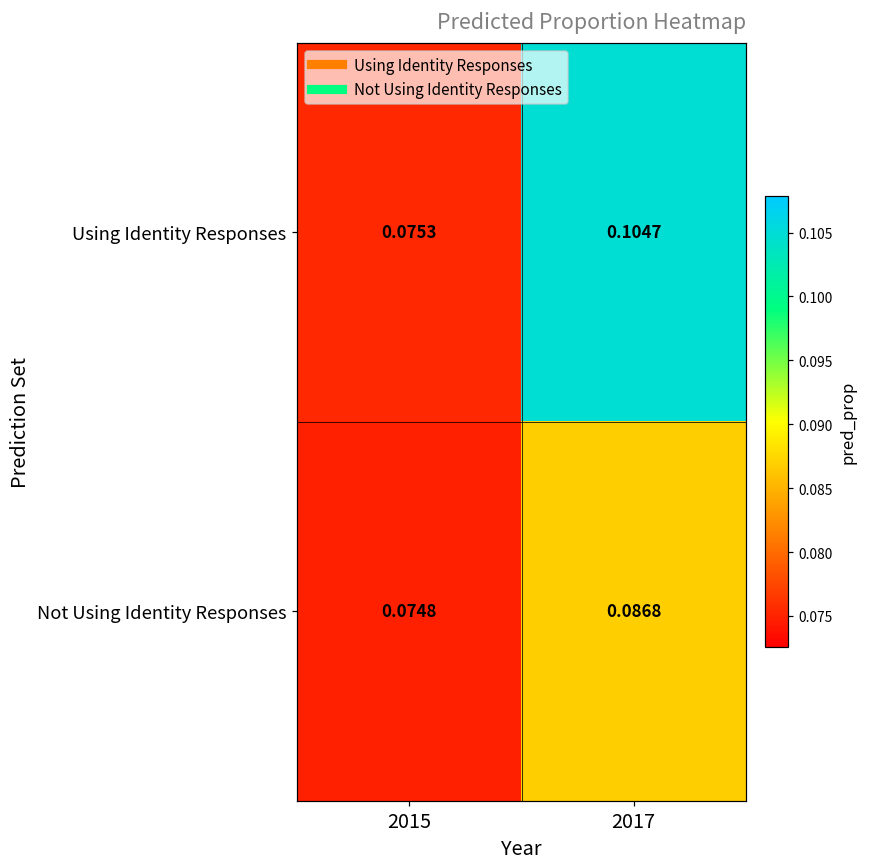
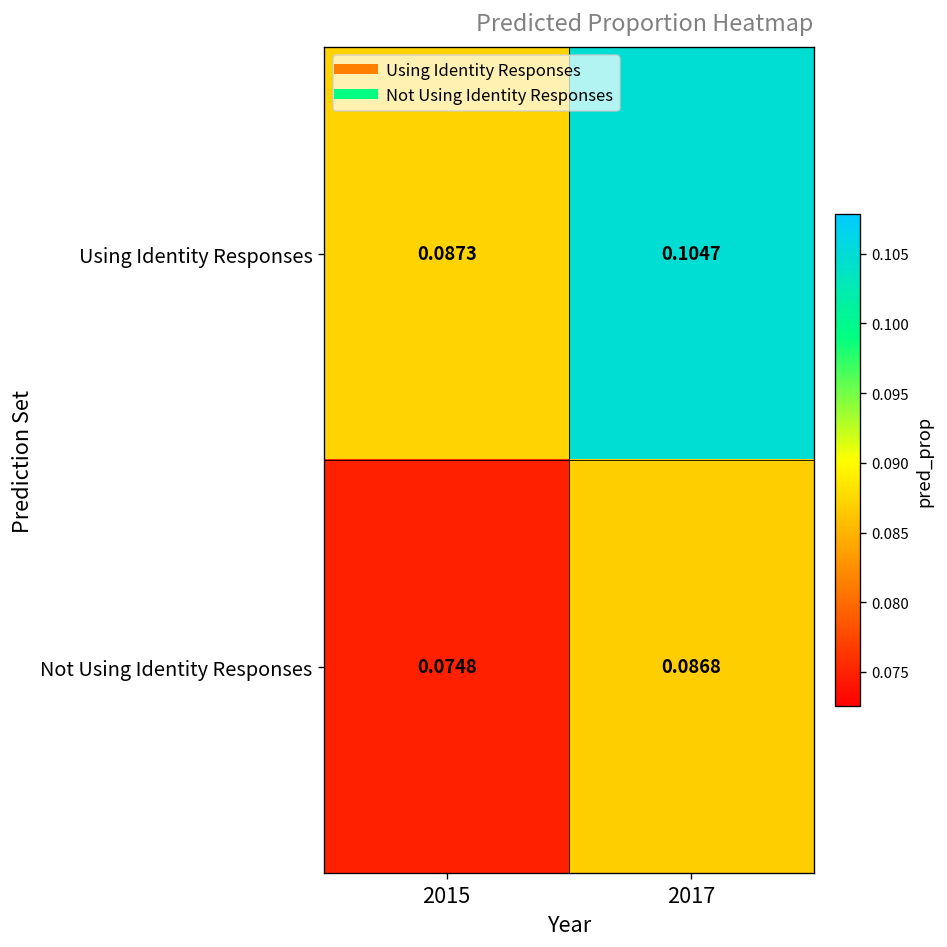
  {
    "Using Identity Responses": {
-     "2015": 0.0753,
+     "2015": 0.0873,
      "2017": 0.1047
    },
    "Not Using Identity Responses": {
      "2015": 0.0748,
      "2017": 0.0868
    }
  }
